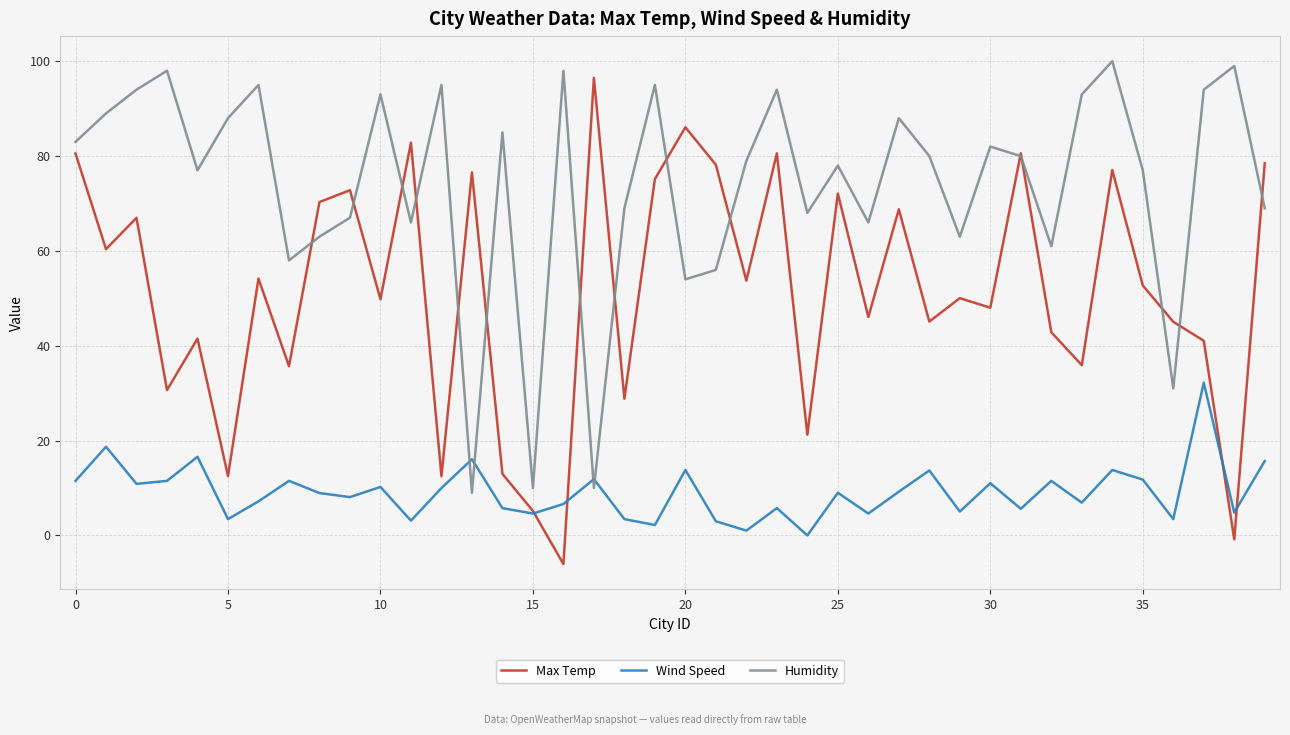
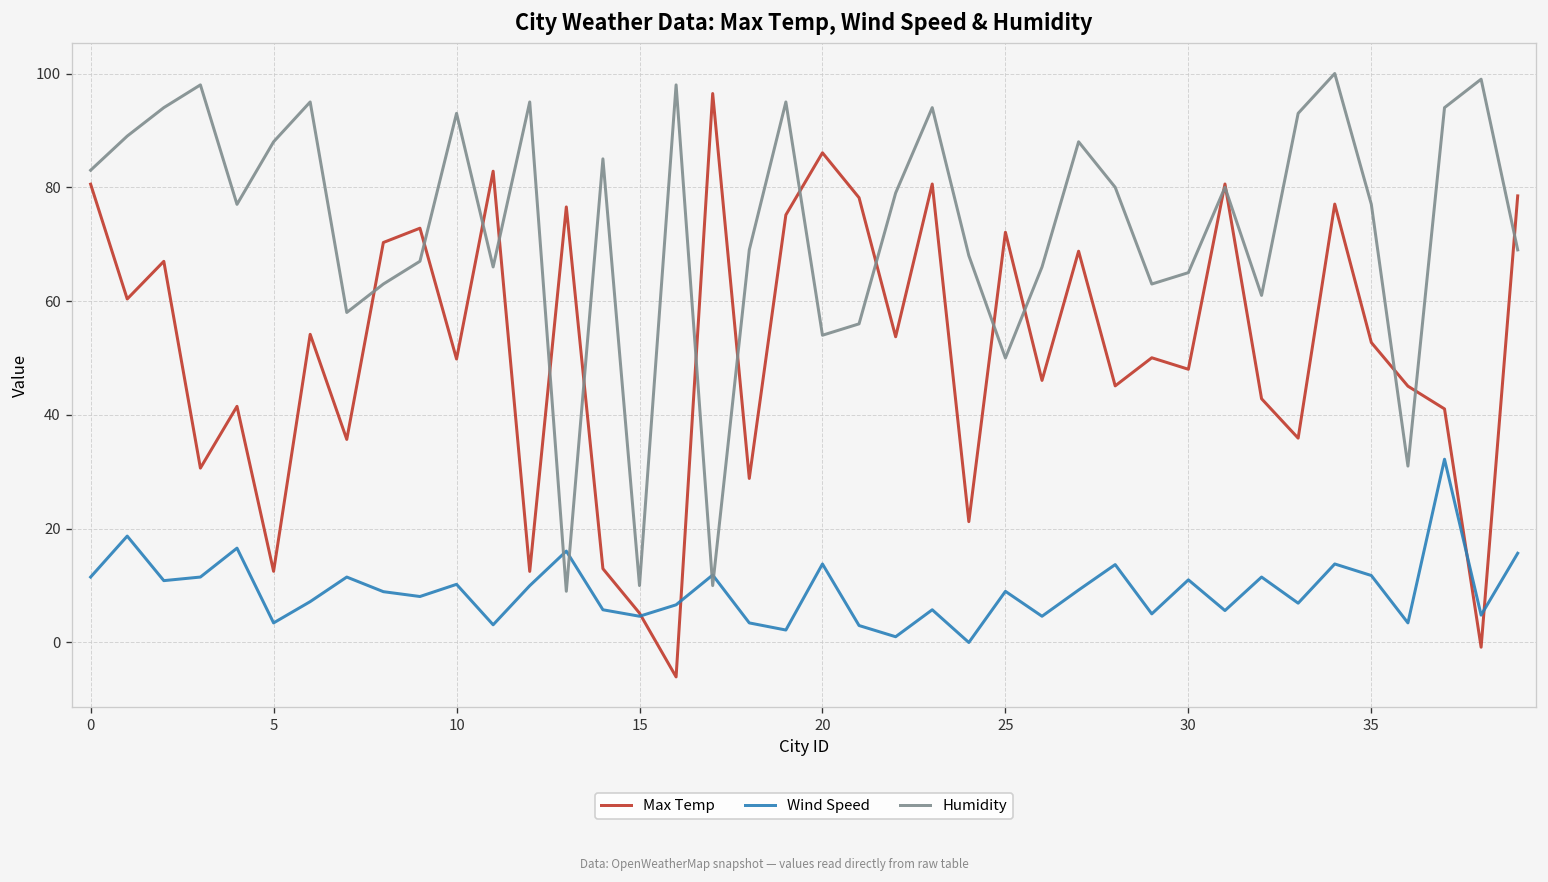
  {
    "Max Temp": {
      "0": 81,
      "5": 13,
      "10": 50,
      "15": 5,
      "20": 86,
      "25": 72,
      "30": 48,
      "35": 53
    },
    "Wind Speed": {
      "0": 12,
      "5": 3,
      "10": 10,
      "15": 5,
      "20": 14,
      "25": 9,
      "30": 11,
      "35": 12
    },
    "Humidity": {
      "0": 83,
      "5": 88,
      "10": 93,
      "15": 10,
      "20": 54,
-     "25": 78,
-     "30": 82,
+     "25": 50,
+     "30": 65,
      "35": 77
    }
  }
